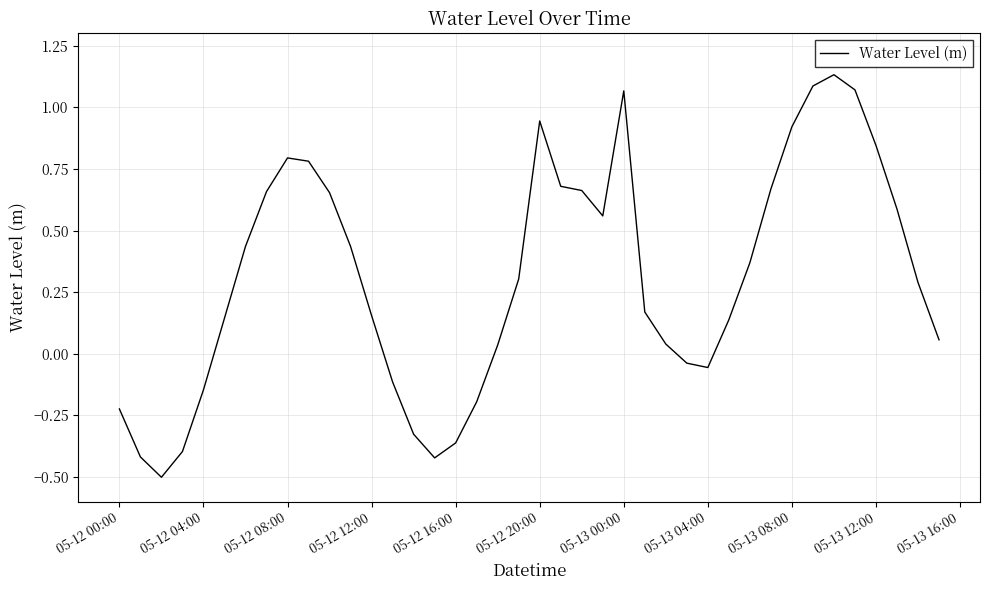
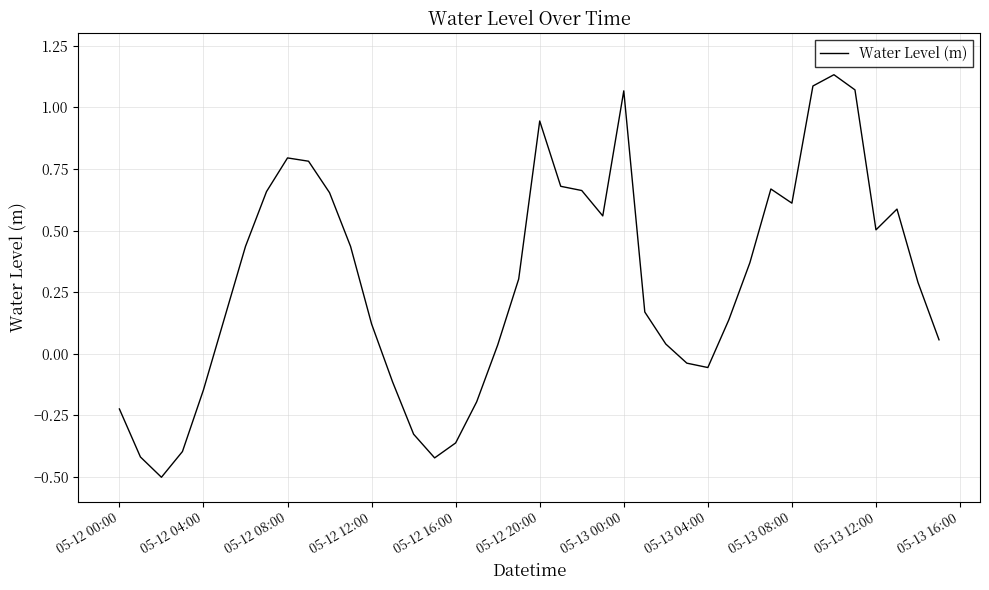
  {
    "05-12 00:00": -0.22,
    "05-12 04:00": -0.15,
    "05-12 08:00": 0.79,
-   "05-12 12:00": 0.16,
+   "05-12 12:00": 0.12,
    "05-12 16:00": -0.36,
    "05-12 20:00": 0.94,
    "05-13 00:00": 1.07,
    "05-13 04:00": -0.06,
-   "05-13 08:00": 0.92,
-   "05-13 12:00": 0.85
+   "05-13 08:00": 0.61,
+   "05-13 12:00": 0.50
  }
